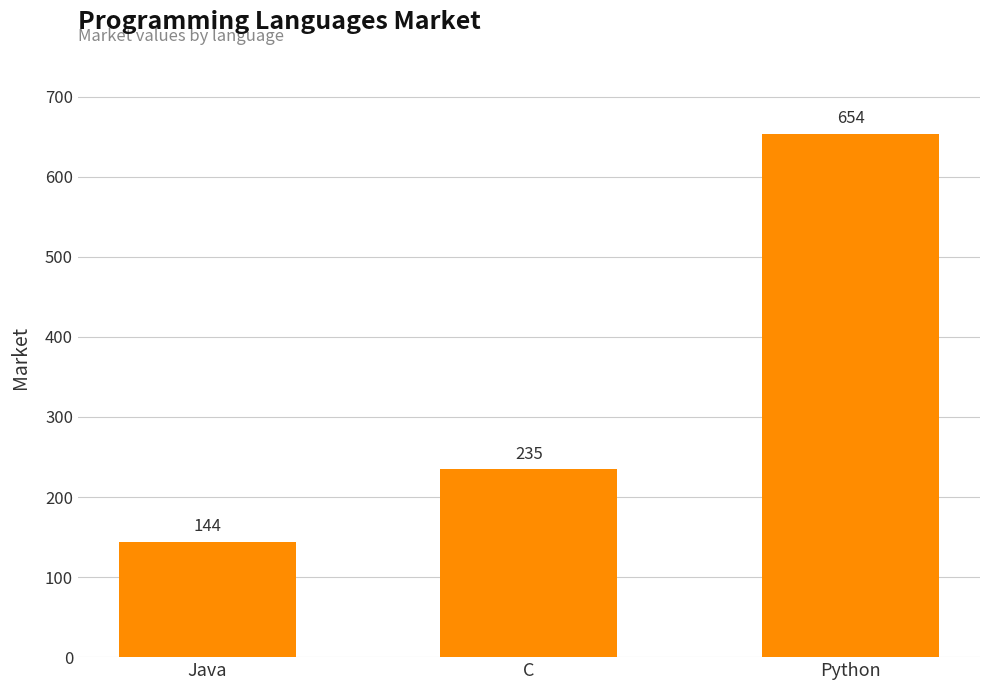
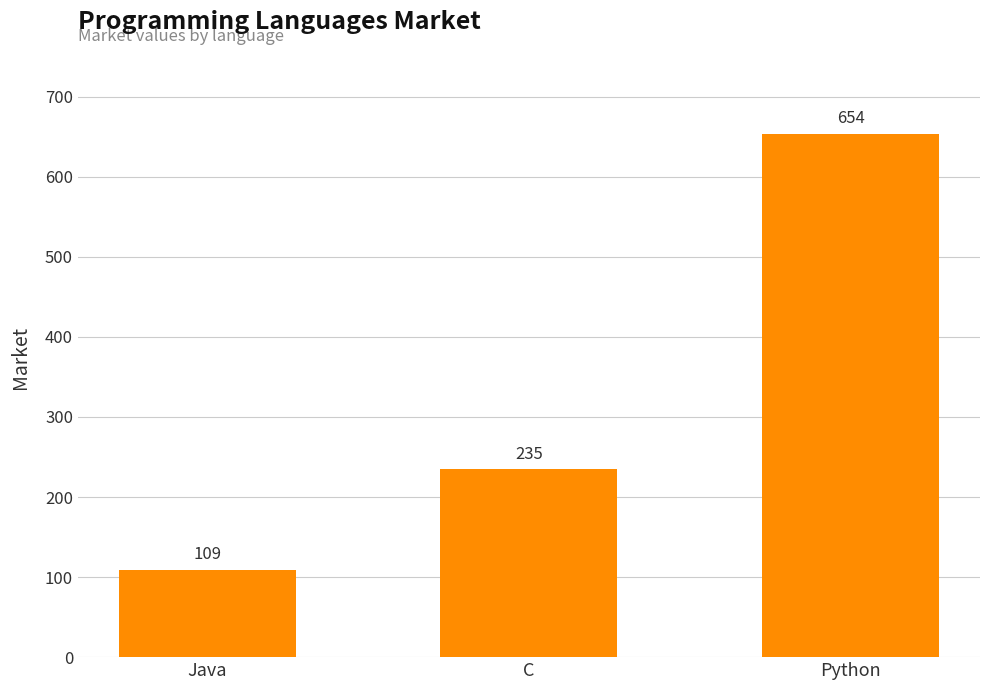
  {
-   "Java": 144,
+   "Java": 109,
    "C": 235,
    "Python": 654
  }
